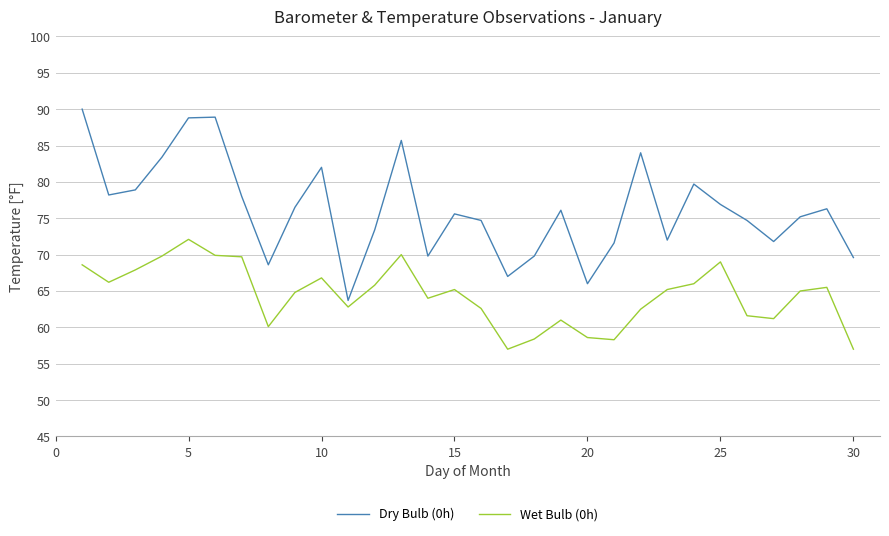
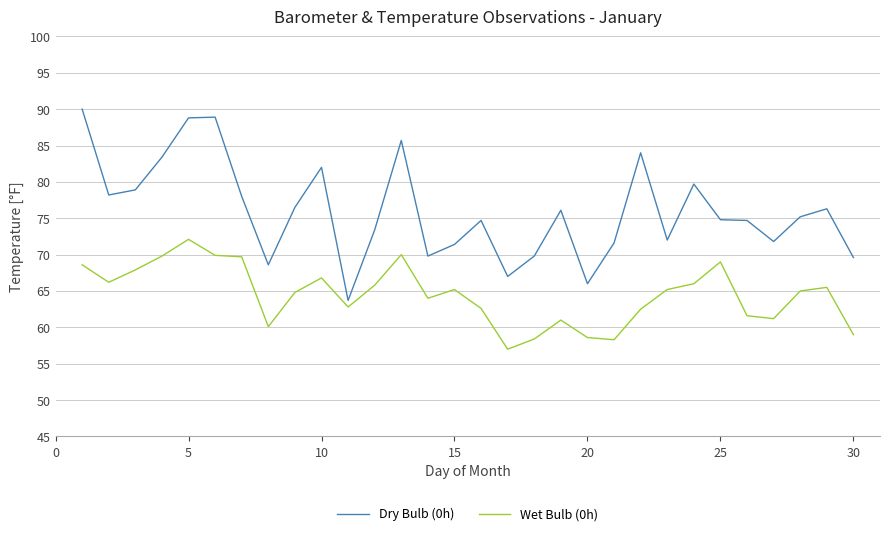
  {
    "Dry Bulb (0h)": {
      "5": 89,
      "10": 82,
-     "15": 76,
+     "15": 71,
      "20": 66,
-     "25": 77,
+     "25": 75,
      "30": 70
    },
    "Wet Bulb (0h)": {
      "5": 72,
      "10": 67,
      "15": 65,
      "20": 59,
      "25": 69,
-     "30": 57
+     "30": 59
    }
  }
